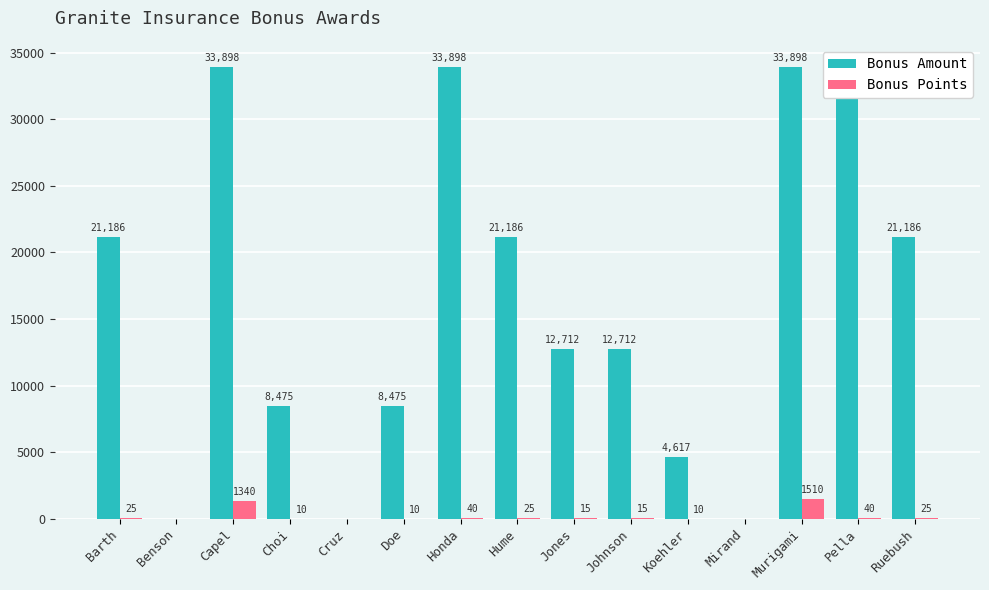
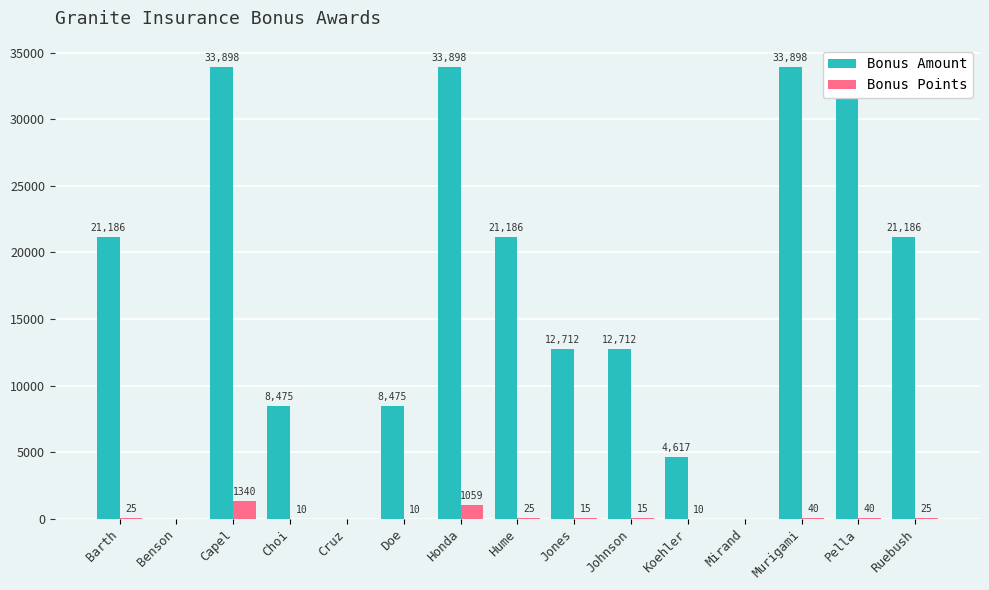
  {
    "Bonus Amount": {
      "Barth": "21,186",
      "Capel": "33,898",
      "Choi": "8,475",
      "Doe": "8,475",
      "Honda": "33,898",
      "Hume": "21,186",
      "Jones": "12,712",
      "Johnson": "12,712",
      "Koehler": "4,617",
      "Murigami": "33,898",
      "Ruebush": "21,186"
    },
    "Bonus Points": {
      "Barth": "25",
      "Capel": "1340",
      "Choi": "10",
      "Doe": "10",
-     "Honda": "40",
+     "Honda": "1059",
      "Hume": "25",
      "Jones": "15",
      "Johnson": "15",
      "Koehler": "10",
-     "Murigami": "1510",
+     "Murigami": "40",
      "Pella": "40",
      "Ruebush": "25"
    }
  }
